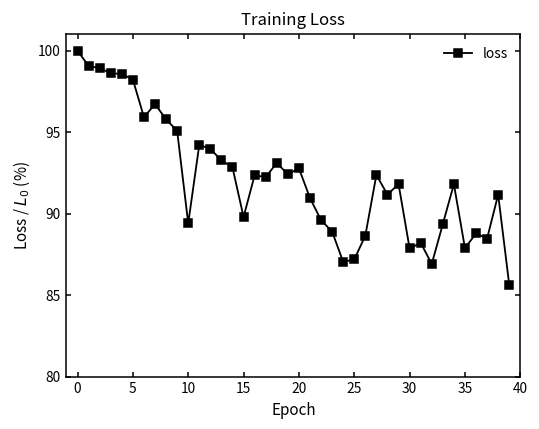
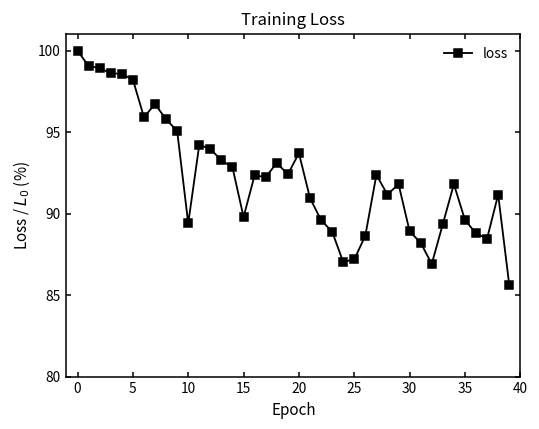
  {
    "0": 100.0,
    "5": 98.2,
    "10": 89.4,
    "15": 89.8,
-   "20": 92.8,
+   "20": 93.7,
    "25": 87.2,
-   "30": 87.9,
-   "35": 87.9
+   "30": 88.9,
+   "35": 89.6
  }
